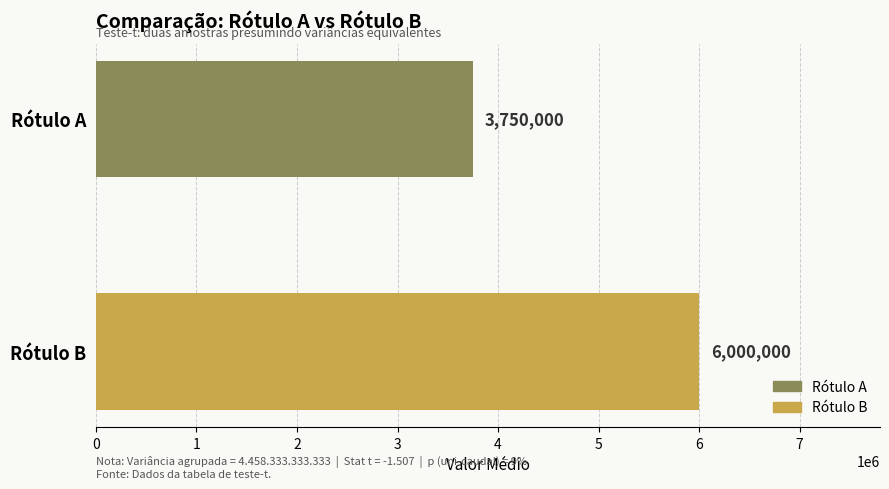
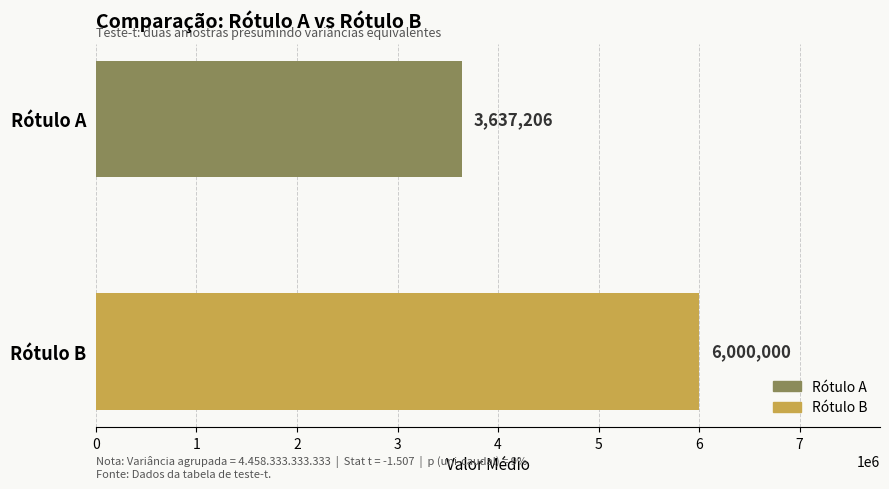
  {
-   "Rótulo A": "3,750,000",
+   "Rótulo A": "3,637,206",
    "Rótulo B": "6,000,000"
  }
